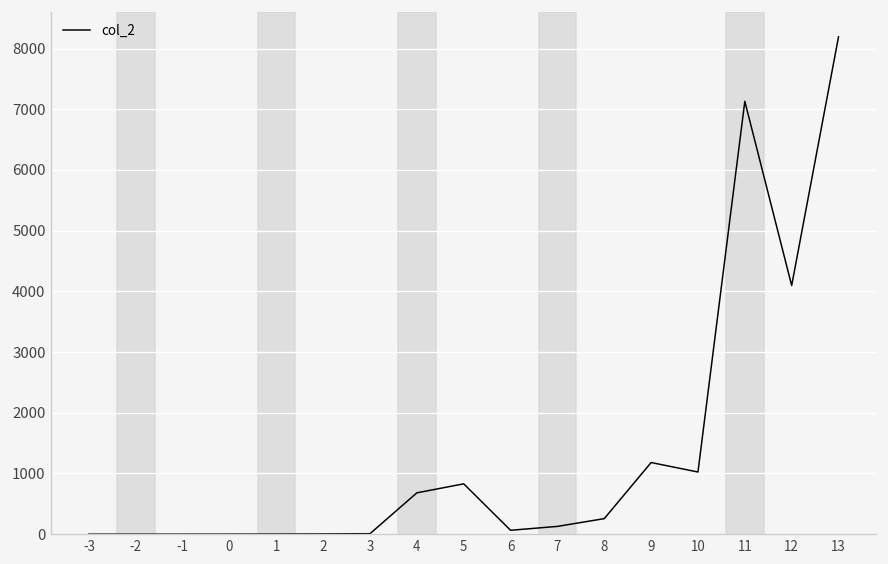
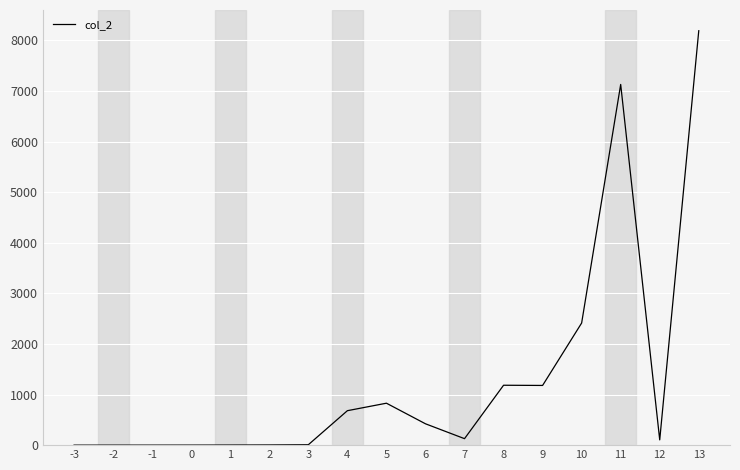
  {
    "-3": 0,
    "-2": 0,
    "-1": 0,
    "0": 0,
    "1": 0,
    "2": 0,
    "3": 0,
    "4": 700,
    "5": 800,
-   "6": 100,
+   "6": 400,
    "7": 100,
-   "8": 300,
+   "8": 1200,
    "9": 1200,
-   "10": 1000,
+   "10": 2400,
    "11": 7100,
-   "12": 4100,
+   "12": 100,
    "13": 8200
  }
